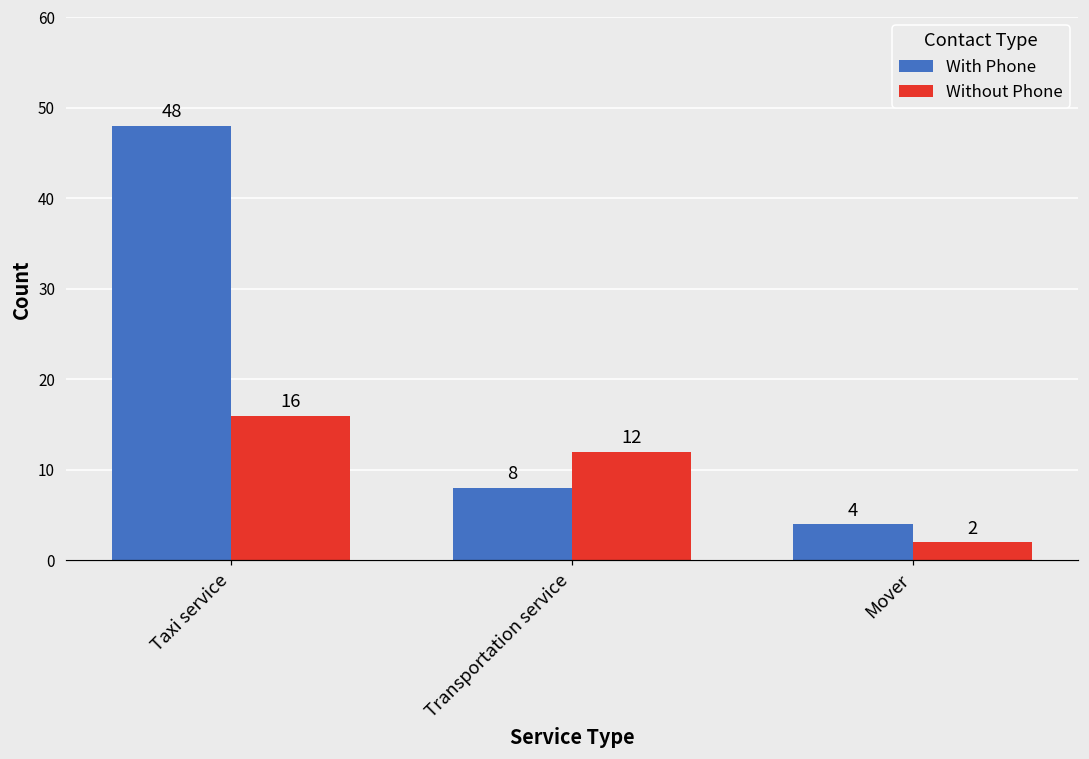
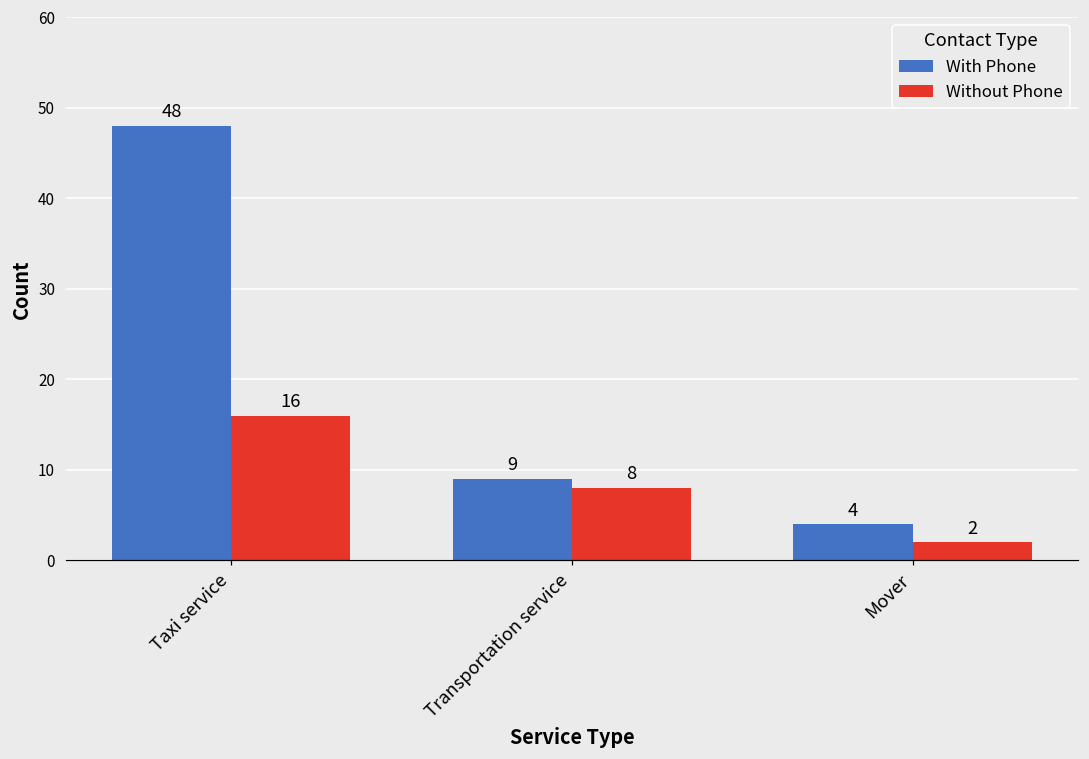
  {
    "With Phone": {
      "Taxi service": 48,
-     "Transportation service": 8,
+     "Transportation service": 9,
      "Mover": 4
    },
    "Without Phone": {
      "Taxi service": 16,
-     "Transportation service": 12,
+     "Transportation service": 8,
      "Mover": 2
    }
  }
